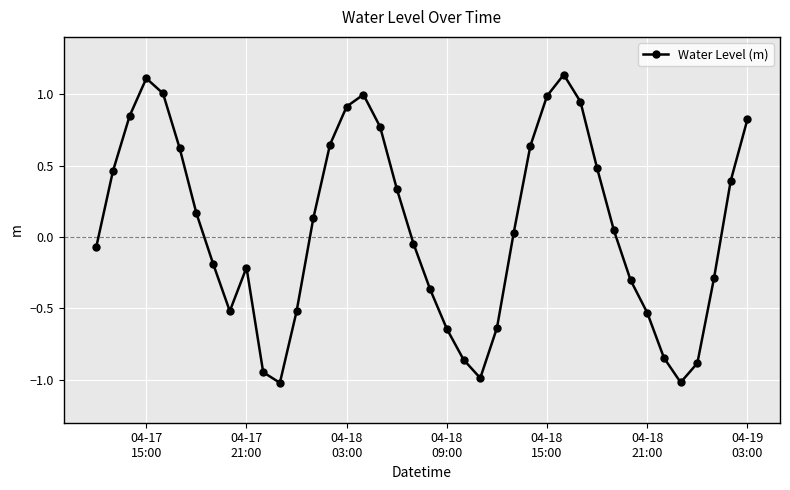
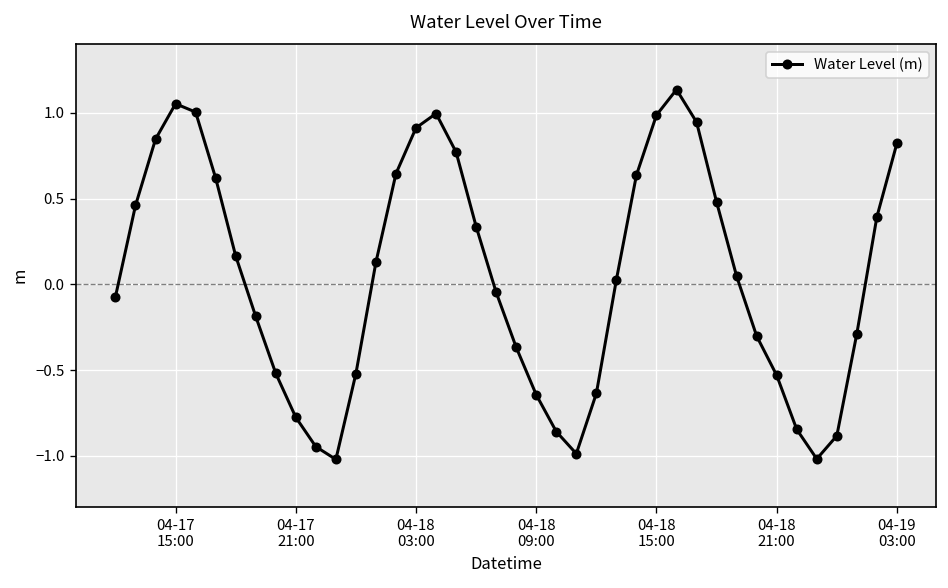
  {
-   "04-17 15:00": 1.11,
-   "04-17 21:00": -0.21,
+   "04-17 15:00": 1.05,
+   "04-17 21:00": -0.78,
    "04-18 03:00": 0.91,
    "04-18 09:00": -0.64,
    "04-18 15:00": 0.99,
    "04-18 21:00": -0.53,
    "04-19 03:00": 0.82
  }
